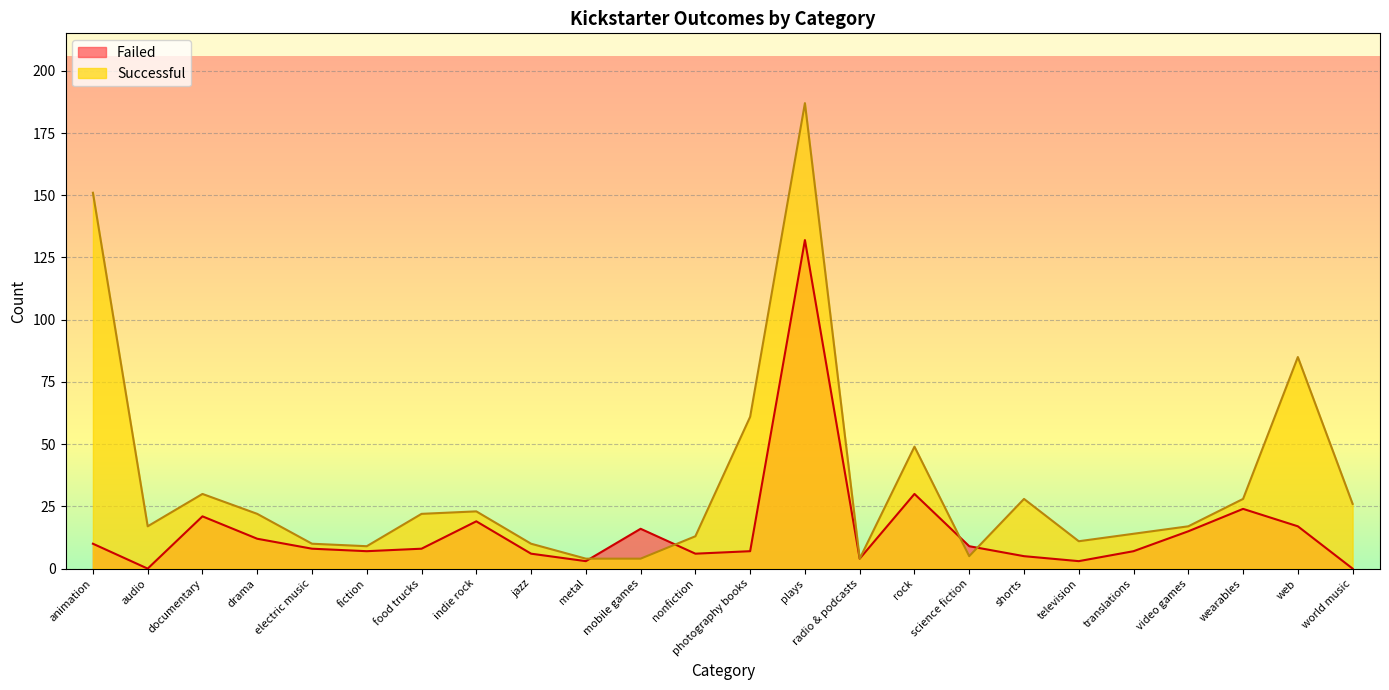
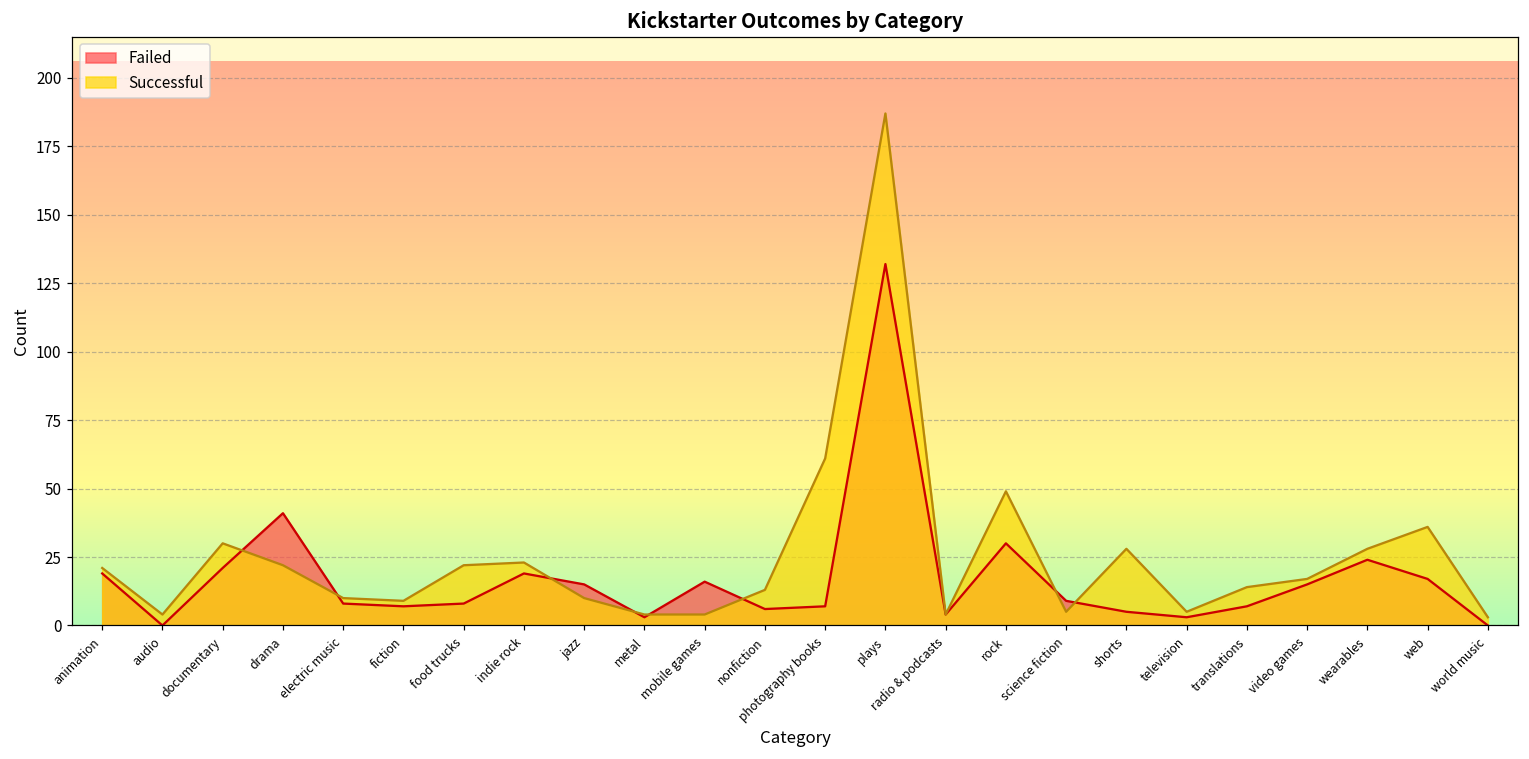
  {
    "Failed": {
-     "animation": 10,
+     "animation": 19,
      "audio": 0,
      "documentary": 21,
-     "drama": 12,
+     "drama": 41,
      "electric music": 8,
      "fiction": 7,
      "food trucks": 8,
      "indie rock": 19,
-     "jazz": 6,
+     "jazz": 15,
      "mobile games": 16,
      "nonfiction": 6,
      "photography books": 7,
      "plays": 132,
      "rock": 30,
      "science fiction": 9,
      "shorts": 5,
      "television": 3,
      "translations": 7,
      "video games": 15,
      "wearables": 24,
      "web": 17,
      "world music": 0
    },
    "Successful": {
-     "animation": 151,
-     "audio": 17,
+     "animation": 21,
+     "audio": 4,
      "documentary": 30,
      "drama": 22,
      "electric music": 10,
      "fiction": 9,
      "food trucks": 22,
      "indie rock": 23,
      "jazz": 10,
      "mobile games": 4,
      "nonfiction": 13,
      "photography books": 61,
      "plays": 187,
      "rock": 49,
      "science fiction": 5,
      "shorts": 28,
-     "television": 11,
+     "television": 5,
      "translations": 14,
      "video games": 17,
      "wearables": 28,
-     "web": 85,
-     "world music": 26
+     "web": 36,
+     "world music": 3
    }
  }
